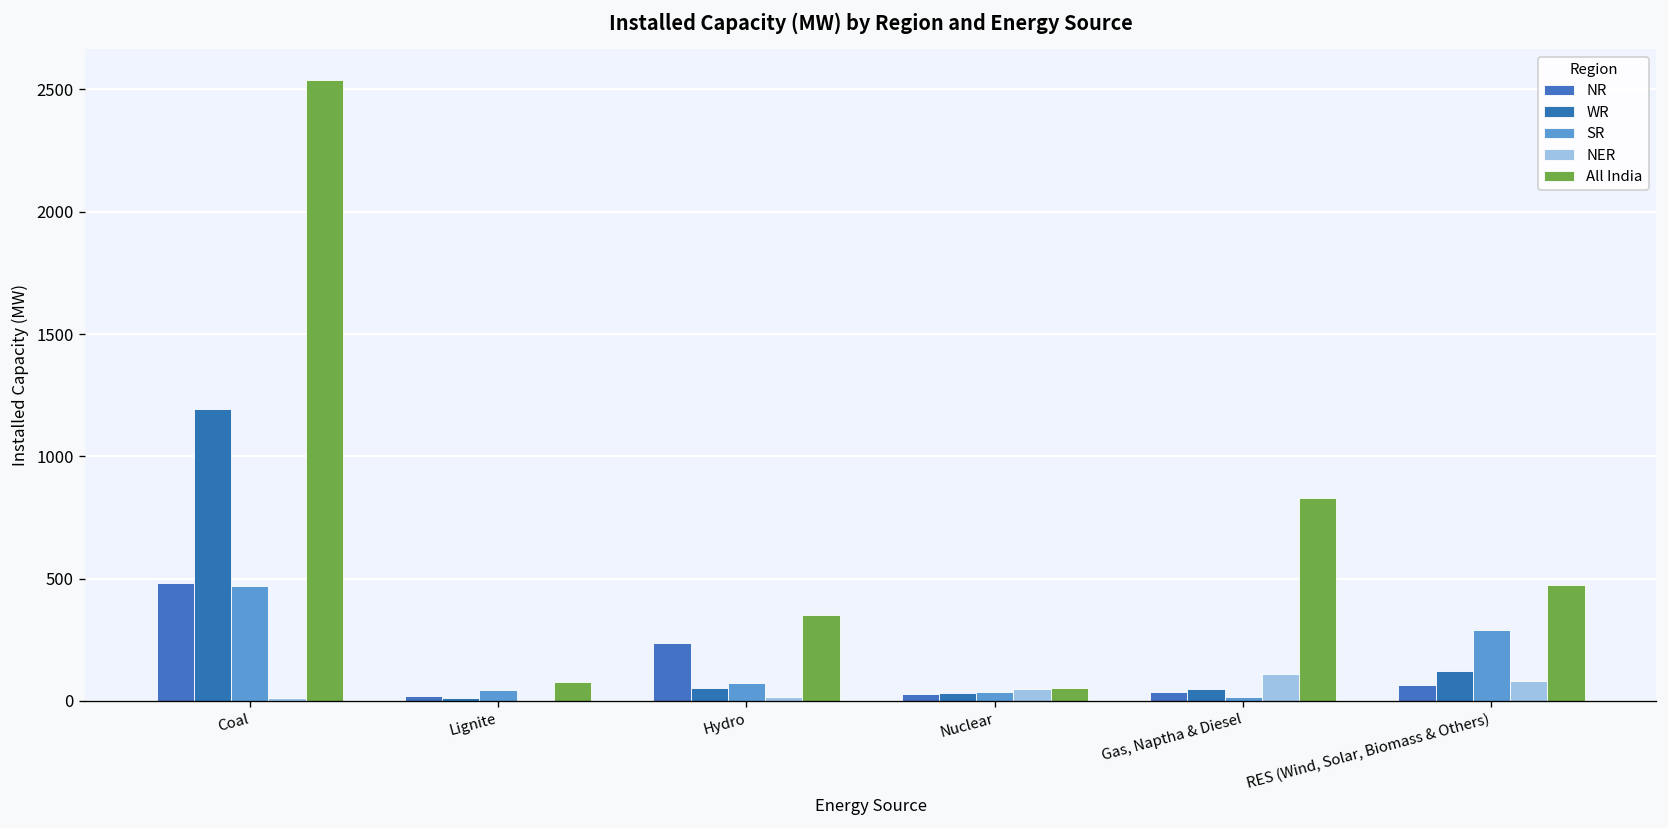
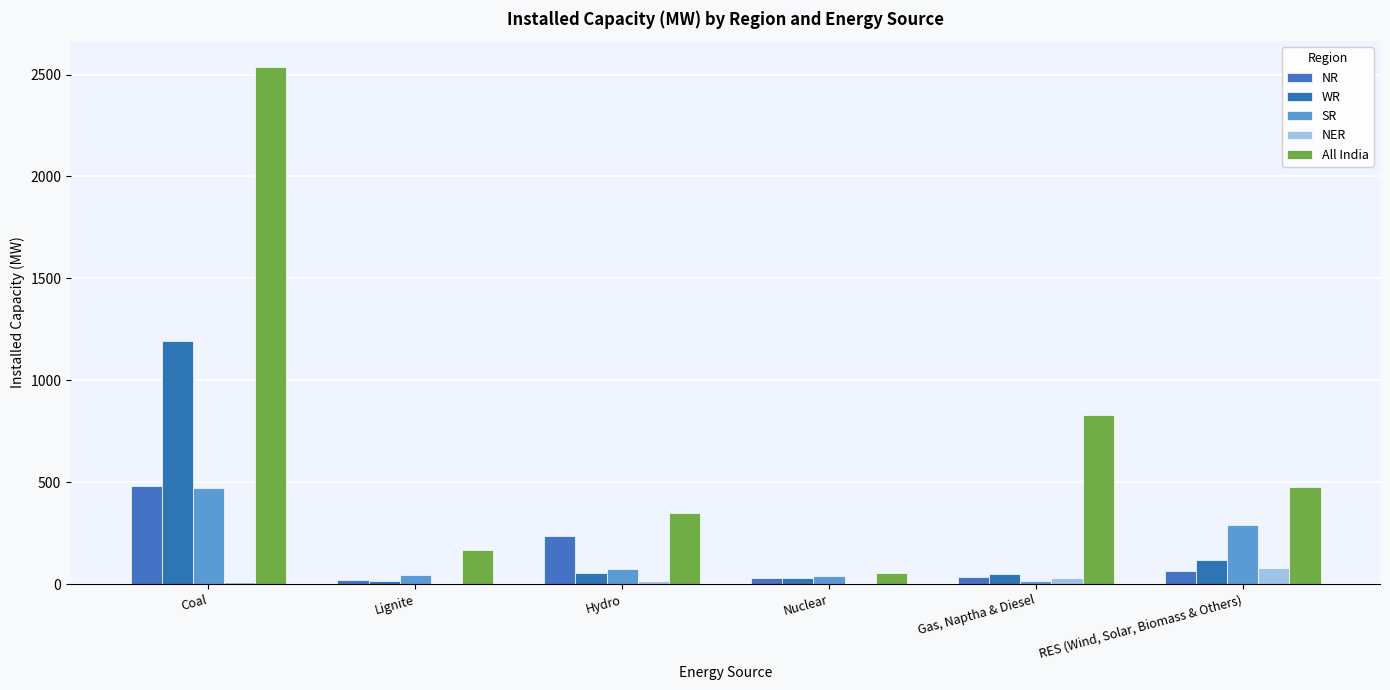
  {
    "NER": {
      "Lignite": 0,
      "Hydro": 20,
-     "Nuclear": 50,
-     "Gas, Naptha & Diesel": 110,
+     "Nuclear": 0,
+     "Gas, Naptha & Diesel": 30,
      "RES (Wind, Solar, Biomass & Others)": 80
    },
    "All India": {
      "Coal": 2540,
-     "Lignite": 80,
+     "Lignite": 170,
      "Hydro": 350,
      "Nuclear": 50,
      "Gas, Naptha & Diesel": 830,
      "RES (Wind, Solar, Biomass & Others)": 480
    }
  }
